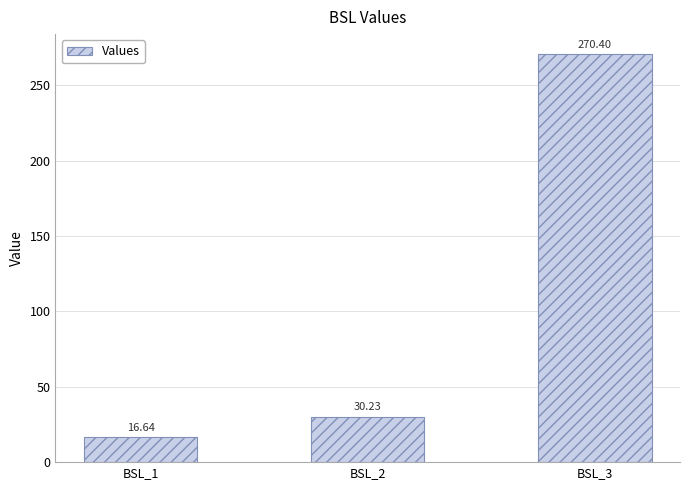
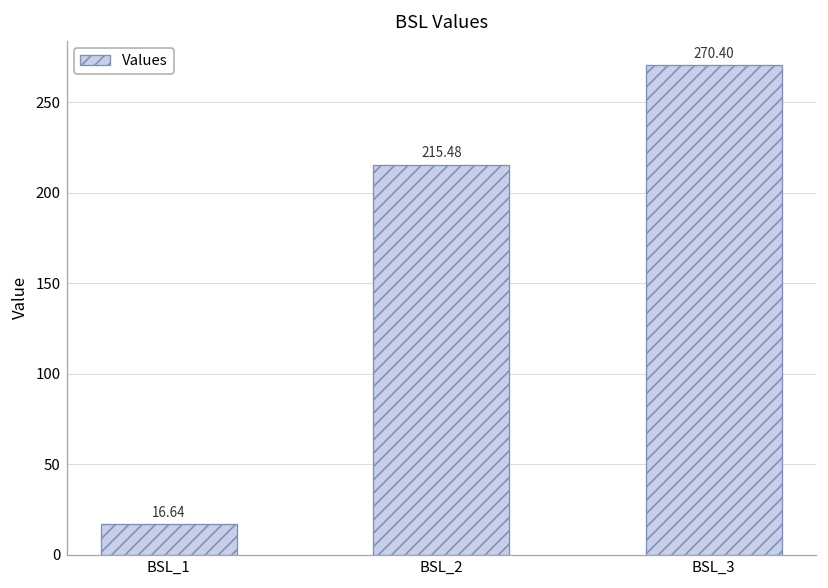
  {
    "BSL_1": 16.64,
-   "BSL_2": 30.23,
+   "BSL_2": 215.48,
    "BSL_3": 270.40
  }
